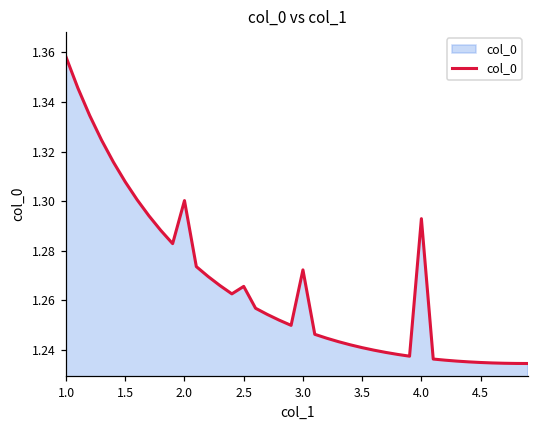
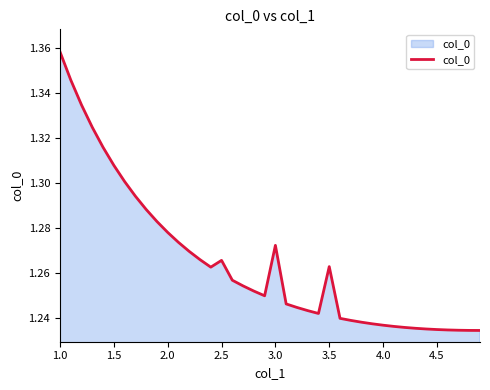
  {
    "1.0": 1.358,
    "1.5": 1.308,
-   "2.0": 1.300,
+   "2.0": 1.278,
    "2.5": 1.266,
    "3.0": 1.272,
-   "3.5": 1.241,
-   "4.0": 1.293,
+   "3.5": 1.263,
+   "4.0": 1.237,
    "4.5": 1.235
  }
